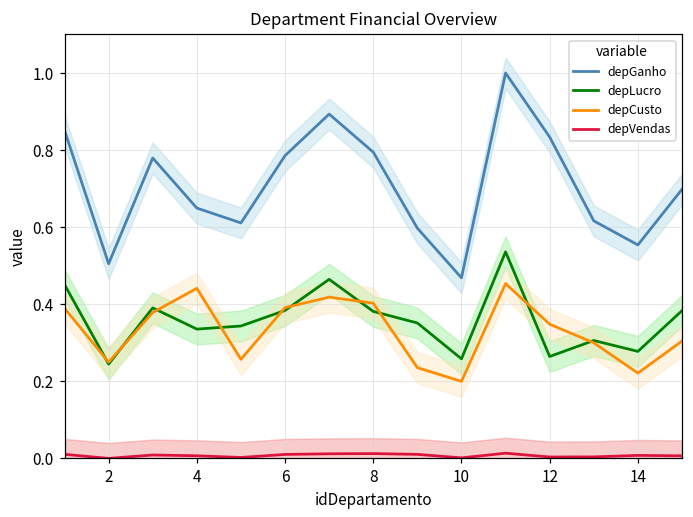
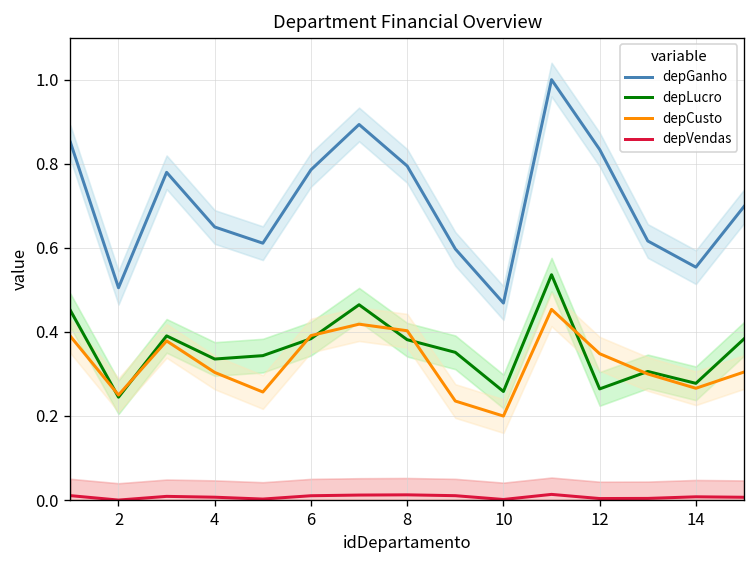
  {
    "depGanho": {
      "2": 0.51,
      "4": 0.65,
      "6": 0.79,
      "8": 0.79,
      "10": 0.47,
      "12": 0.83,
      "14": 0.55
    },
    "depLucro": {
      "4": 0.34,
      "8": 0.38,
      "10": 0.26,
      "12": 0.26,
      "14": 0.28
    },
    "depCusto": {
-     "4": 0.44,
+     "4": 0.30,
      "8": 0.40,
      "10": 0.20,
      "12": 0.35,
-     "14": 0.22
+     "14": 0.27
    },
    "depVendas": {
      "2": 0.00,
      "4": 0.01,
      "6": 0.01,
      "8": 0.01,
      "10": 0.00,
      "12": 0.00,
      "14": 0.01
    }
  }
